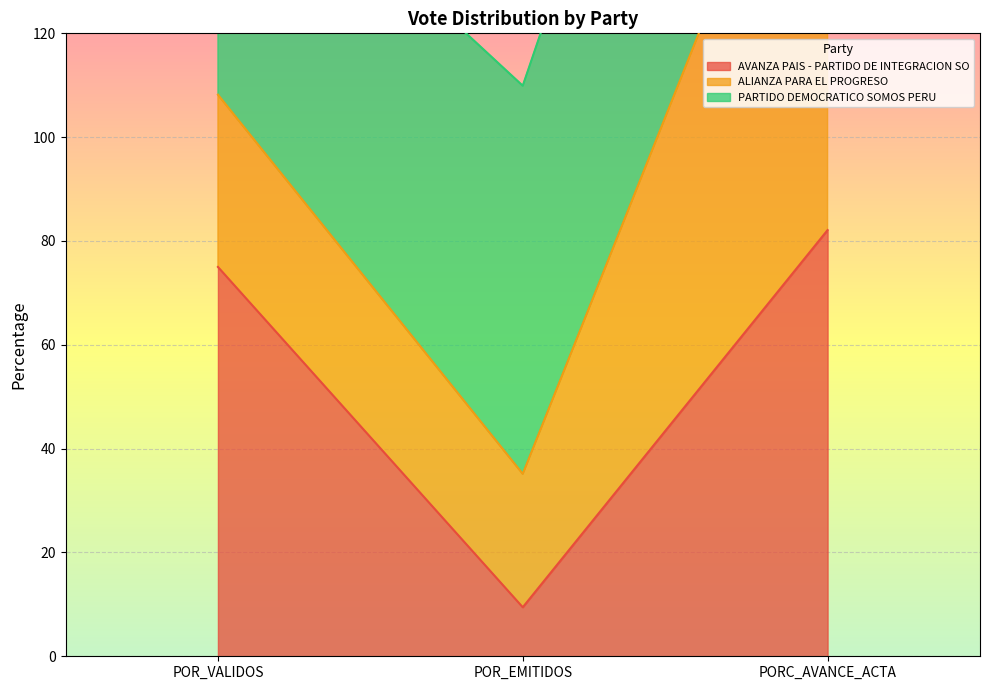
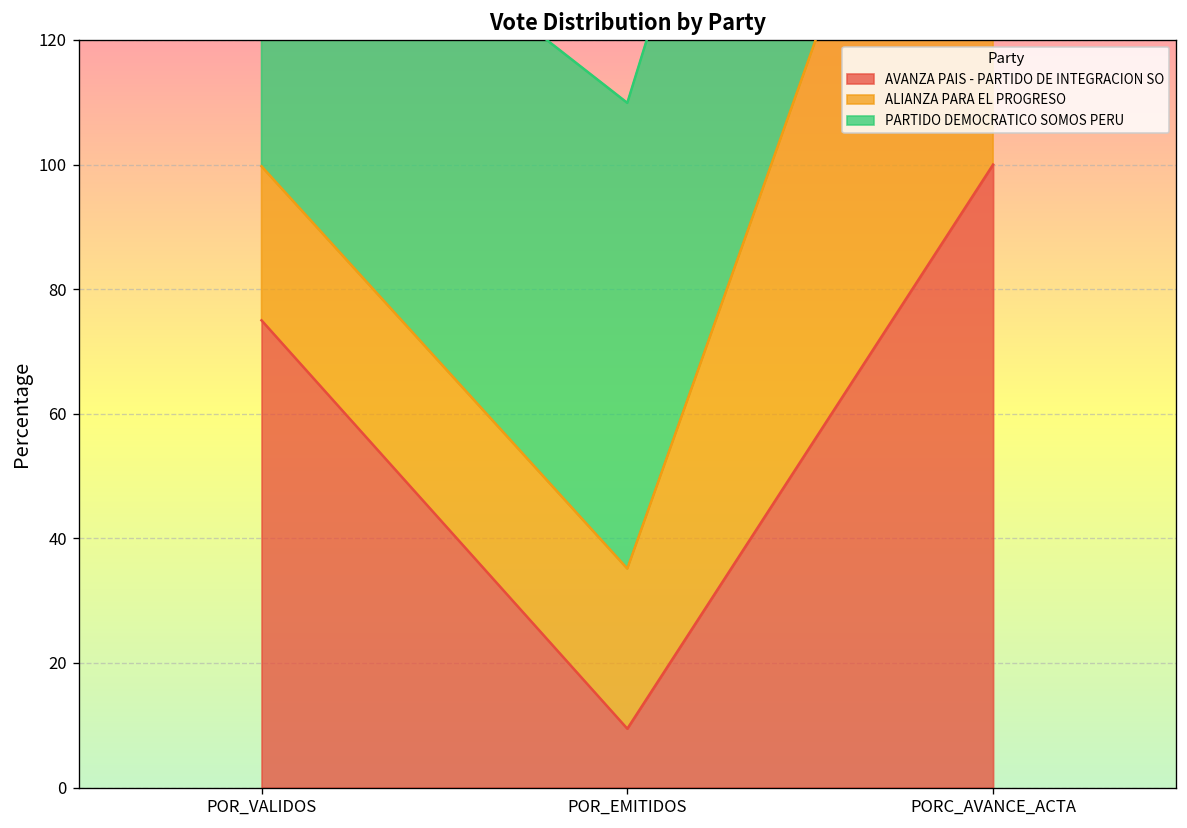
  {
    "AVANZA PAIS - PARTIDO DE INTEGRACION SO": {
      "POR_VALIDOS": 75,
      "POR_EMITIDOS": 9,
-     "PORC_AVANCE_ACTA": 82
+     "PORC_AVANCE_ACTA": 100
    },
    "ALIANZA PARA EL PROGRESO": {
-     "POR_VALIDOS": 33,
+     "POR_VALIDOS": 25,
      "POR_EMITIDOS": 26
    },
    "PARTIDO DEMOCRATICO SOMOS PERU": {
      "POR_EMITIDOS": 75
    }
  }
